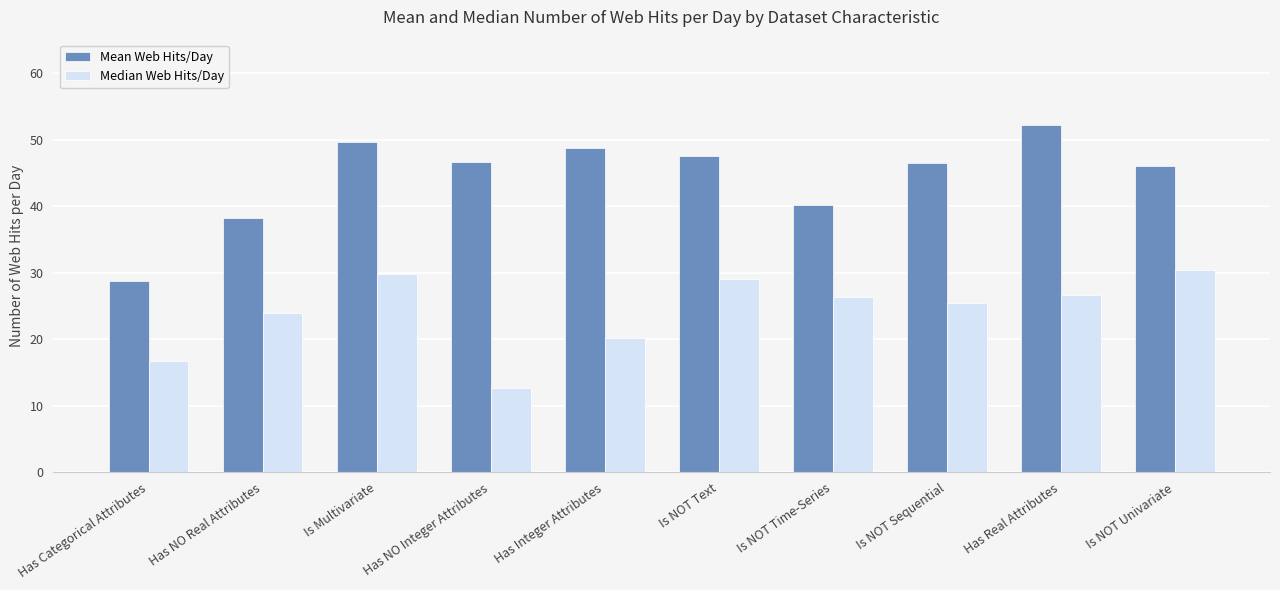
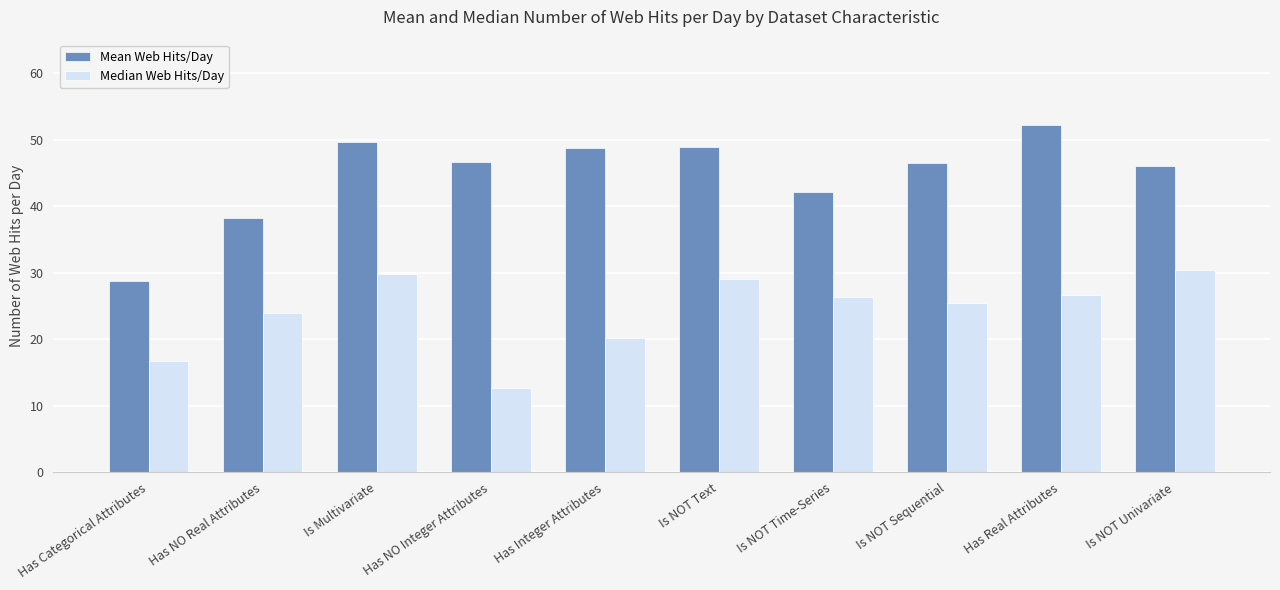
  {
    "Mean Web Hits/Day": {
      "Has Categorical Attributes": 29,
      "Has NO Real Attributes": 38,
      "Is Multivariate": 50,
      "Has NO Integer Attributes": 47,
      "Has Integer Attributes": 49,
-     "Is NOT Text": 48,
-     "Is NOT Time-Series": 40,
+     "Is NOT Text": 49,
+     "Is NOT Time-Series": 42,
      "Is NOT Sequential": 46,
      "Has Real Attributes": 52,
      "Is NOT Univariate": 46
    },
    "Median Web Hits/Day": {
      "Has Categorical Attributes": 17,
      "Has NO Real Attributes": 24,
      "Is Multivariate": 30,
      "Has NO Integer Attributes": 13,
      "Has Integer Attributes": 20,
      "Is NOT Text": 29,
      "Is NOT Time-Series": 26,
      "Is NOT Sequential": 25,
      "Has Real Attributes": 27,
      "Is NOT Univariate": 30
    }
  }
